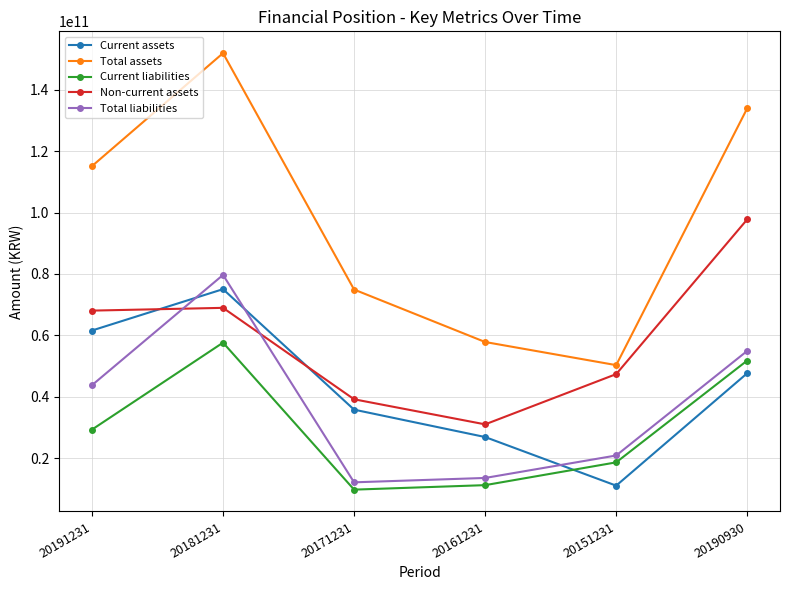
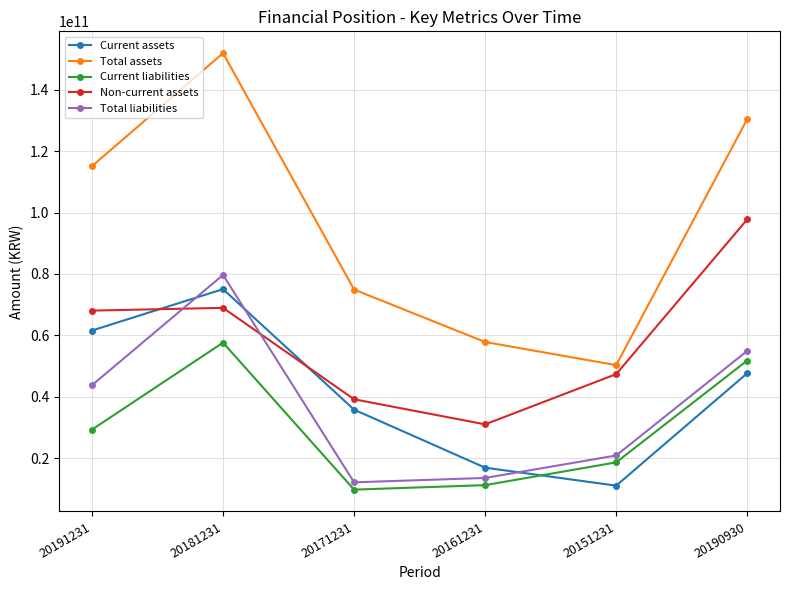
  {
    "Current assets": {
      "20191231": 62000000000,
      "20181231": 75000000000,
      "20171231": 36000000000,
-     "20161231": 27000000000,
+     "20161231": 17000000000,
      "20151231": 11000000000,
      "20190930": 48000000000
    },
    "Total assets": {
      "20191231": 115000000000,
      "20181231": 152000000000,
      "20171231": 75000000000,
      "20161231": 58000000000,
      "20151231": 50000000000,
-     "20190930": 134000000000
+     "20190930": 131000000000
    },
    "Current liabilities": {
      "20191231": 29000000000,
      "20181231": 58000000000,
      "20171231": 10000000000,
      "20161231": 11000000000,
      "20151231": 19000000000,
      "20190930": 52000000000
    },
    "Non-current assets": {
      "20191231": 68000000000,
      "20181231": 69000000000,
      "20171231": 39000000000,
      "20161231": 31000000000,
      "20151231": 47000000000,
      "20190930": 98000000000
    },
    "Total liabilities": {
      "20191231": 44000000000,
      "20181231": 80000000000,
      "20171231": 12000000000,
      "20161231": 14000000000,
      "20151231": 21000000000,
      "20190930": 55000000000
    }
  }
